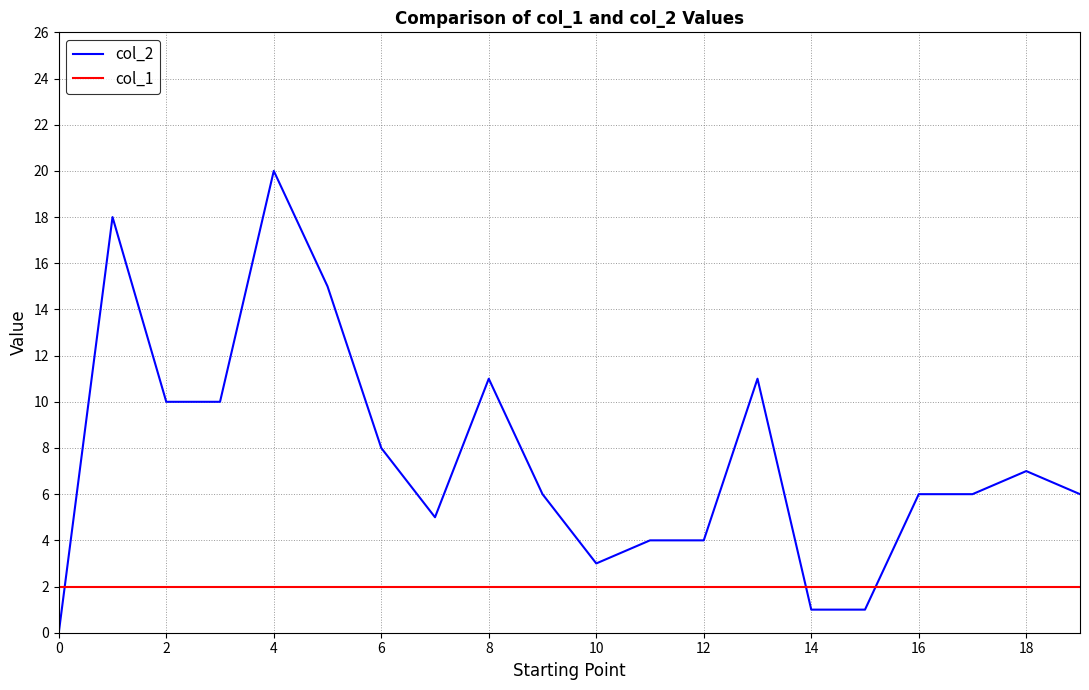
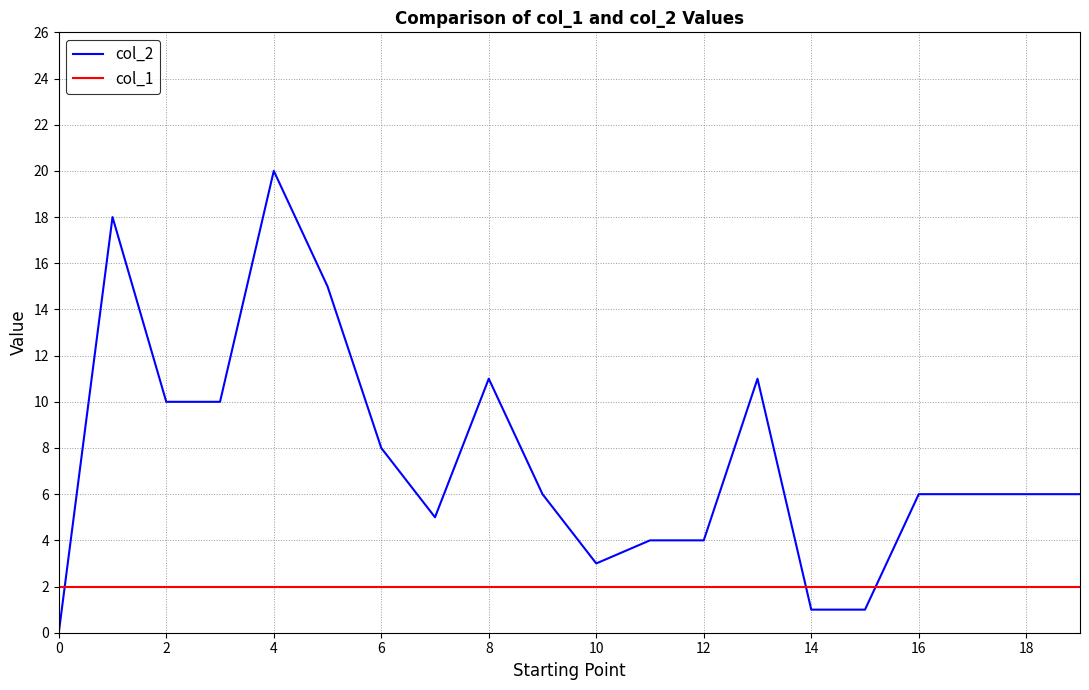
  {
    "col_2": {
      "0": 0,
      "2": 10,
      "4": 20,
      "6": 8,
      "8": 11,
      "10": 3,
      "12": 4,
      "14": 1,
      "16": 6,
-     "18": 7
+     "18": 6
    },
    "col_1": {
      "0": 2,
      "2": 2,
      "4": 2,
      "6": 2,
      "8": 2,
      "10": 2,
      "12": 2,
      "14": 2,
      "16": 2,
      "18": 2
    }
  }
